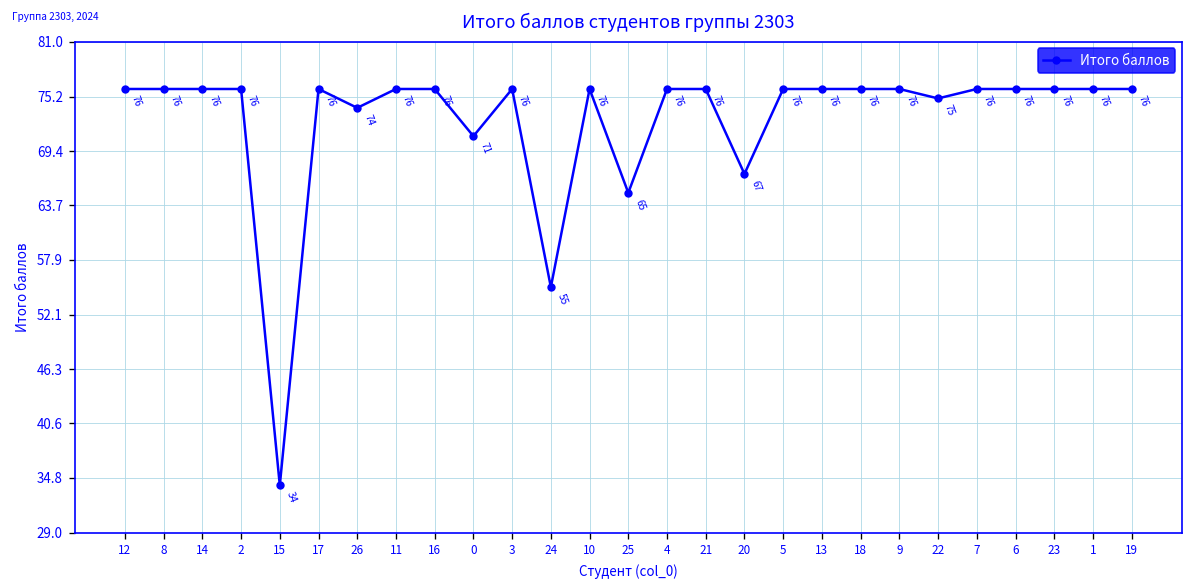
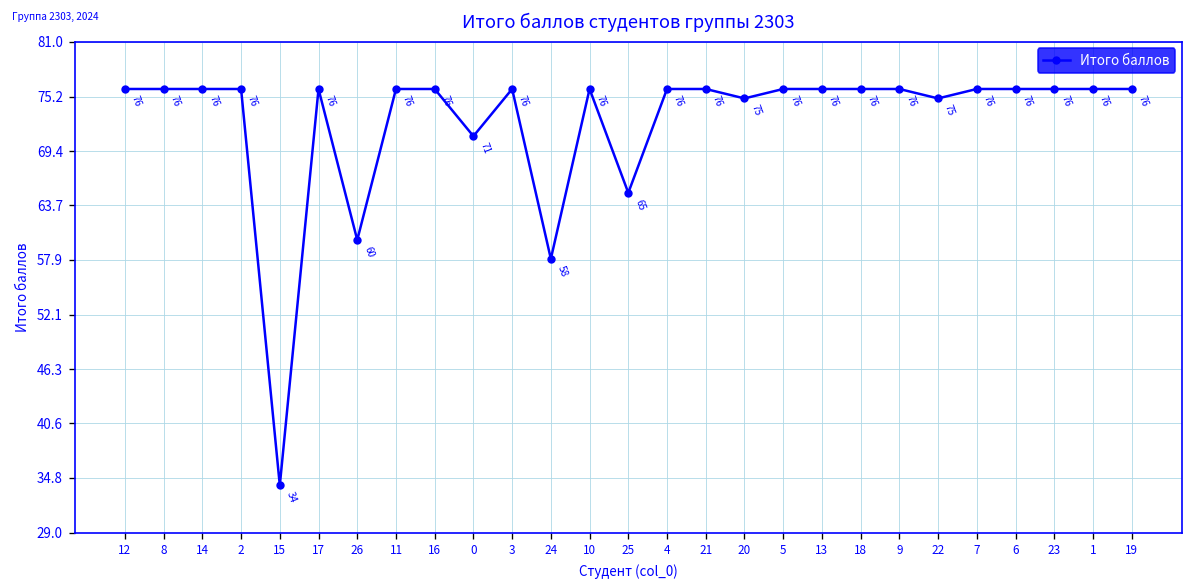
  {
    "12": 76,
    "8": 76,
    "14": 76,
    "2": 76,
    "15": 34,
    "17": 76,
-   "26": 74,
+   "26": 60,
    "11": 76,
    "16": 76,
    "0": 71,
    "3": 76,
-   "24": 55,
+   "24": 58,
    "10": 76,
    "25": 65,
    "4": 76,
    "21": 76,
-   "20": 67,
+   "20": 75,
    "5": 76,
    "13": 76,
    "18": 76,
    "9": 76,
    "22": 75,
    "7": 76,
    "6": 76,
    "23": 76,
    "1": 76,
    "19": 76
  }
